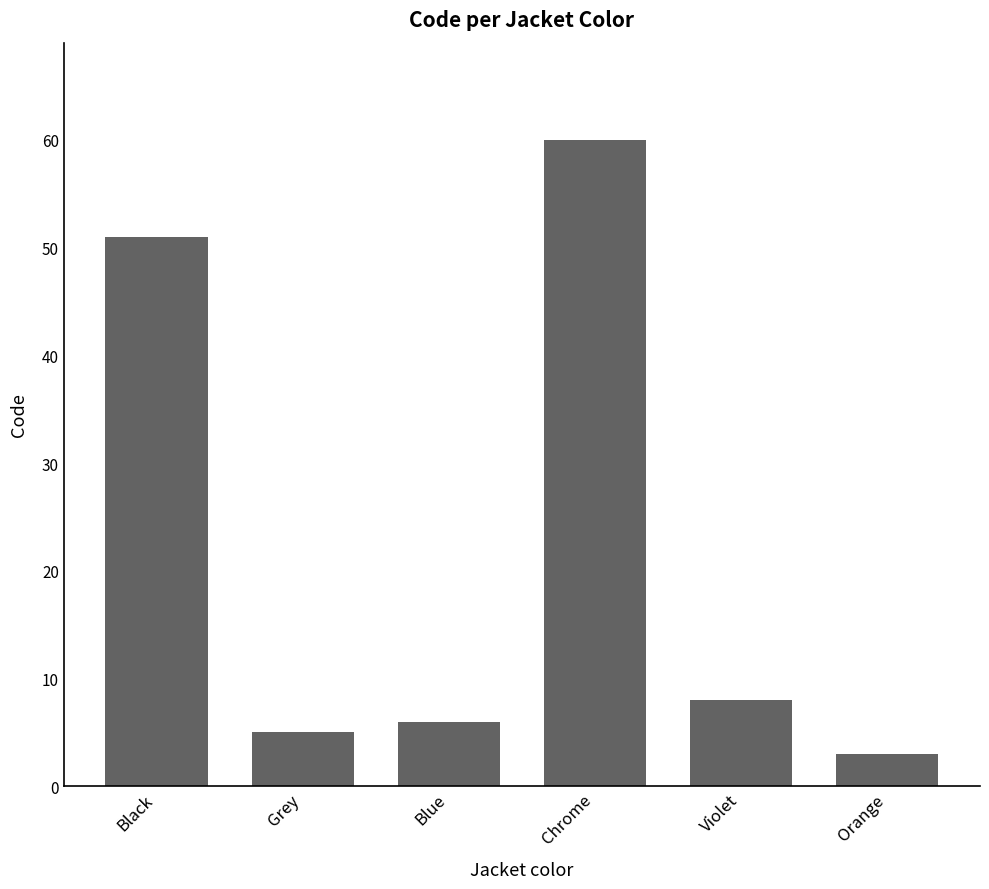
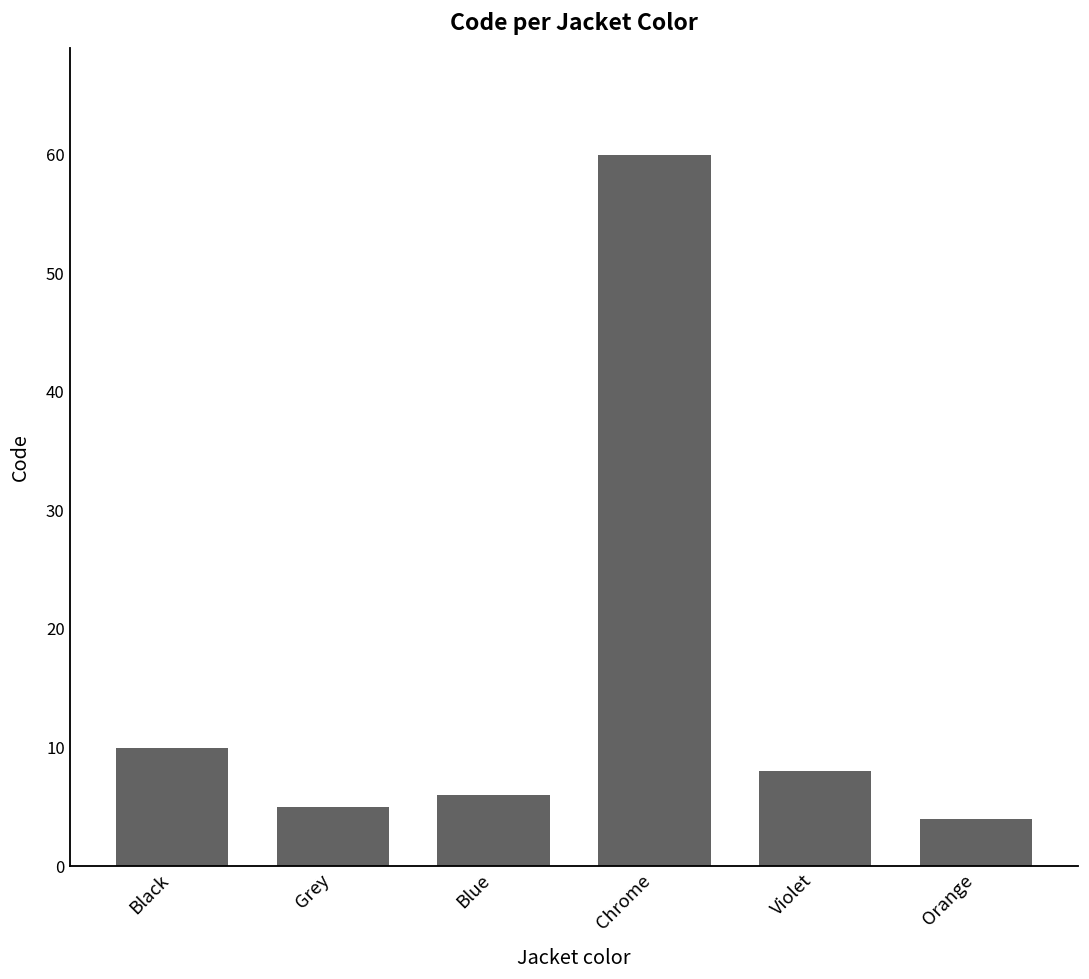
  {
-   "Black": 51,
+   "Black": 10,
    "Grey": 5,
    "Blue": 6,
    "Chrome": 60,
    "Violet": 8,
-   "Orange": 3
+   "Orange": 4
  }
